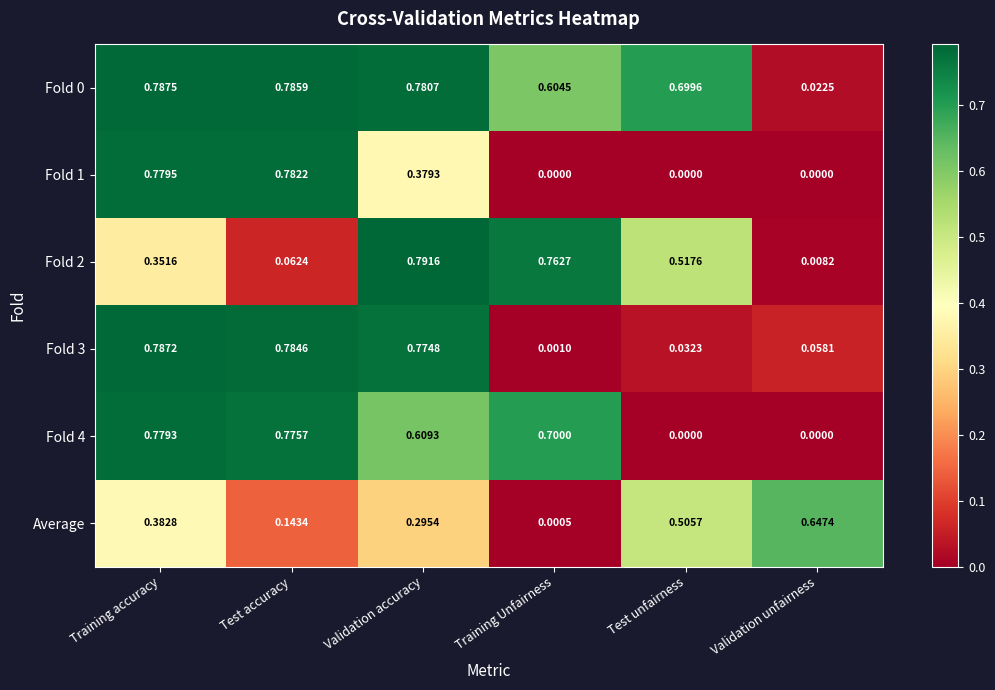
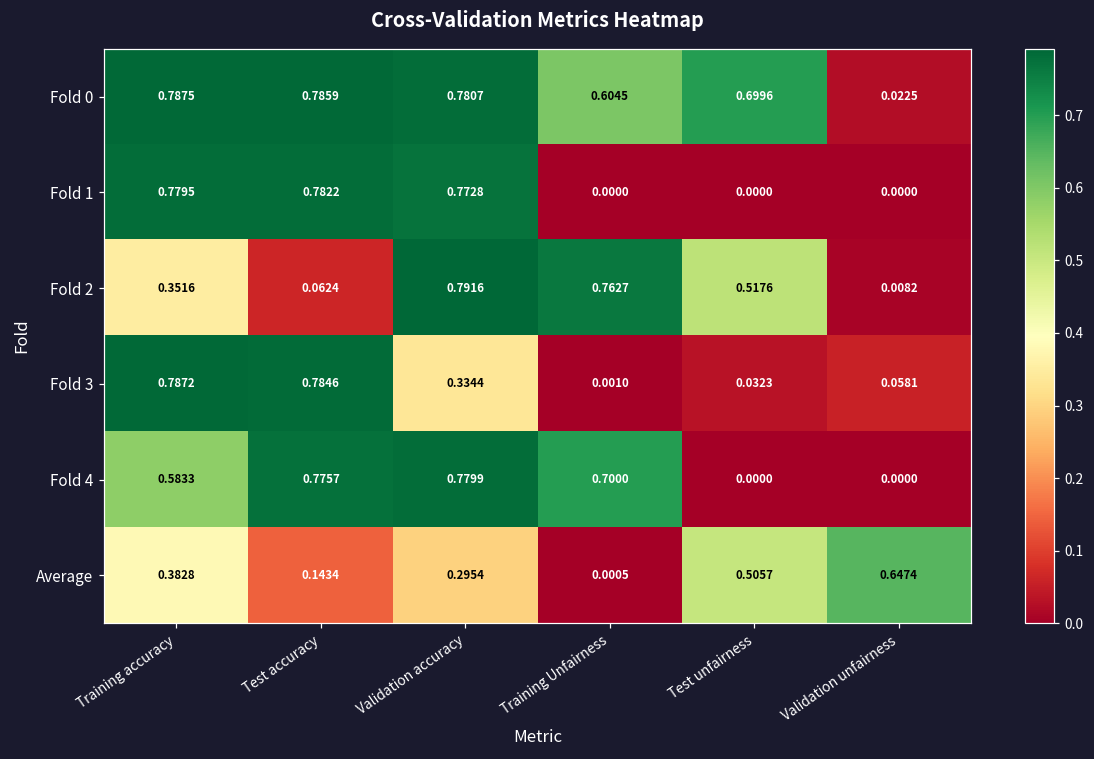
  {
    "Fold 0": {
      "Training accuracy": 0.7875,
      "Test accuracy": 0.7859,
      "Validation accuracy": 0.7807,
      "Training Unfairness": 0.6045,
      "Test unfairness": 0.6996,
      "Validation unfairness": 0.0225
    },
    "Fold 1": {
      "Training accuracy": 0.7795,
      "Test accuracy": 0.7822,
-     "Validation accuracy": 0.3793,
+     "Validation accuracy": 0.7728,
      "Training Unfairness": 0.0000,
      "Test unfairness": 0.0000,
      "Validation unfairness": 0.0000
    },
    "Fold 2": {
      "Training accuracy": 0.3516,
      "Test accuracy": 0.0624,
      "Validation accuracy": 0.7916,
      "Training Unfairness": 0.7627,
      "Test unfairness": 0.5176,
      "Validation unfairness": 0.0082
    },
    "Fold 3": {
      "Training accuracy": 0.7872,
      "Test accuracy": 0.7846,
-     "Validation accuracy": 0.7748,
+     "Validation accuracy": 0.3344,
      "Training Unfairness": 0.0010,
      "Test unfairness": 0.0323,
      "Validation unfairness": 0.0581
    },
    "Fold 4": {
-     "Training accuracy": 0.7793,
+     "Training accuracy": 0.5833,
      "Test accuracy": 0.7757,
-     "Validation accuracy": 0.6093,
+     "Validation accuracy": 0.7799,
      "Training Unfairness": 0.7000,
      "Test unfairness": 0.0000,
      "Validation unfairness": 0.0000
    },
    "Average": {
      "Training accuracy": 0.3828,
      "Test accuracy": 0.1434,
      "Validation accuracy": 0.2954,
      "Training Unfairness": 0.0005,
      "Test unfairness": 0.5057,
      "Validation unfairness": 0.6474
    }
  }
